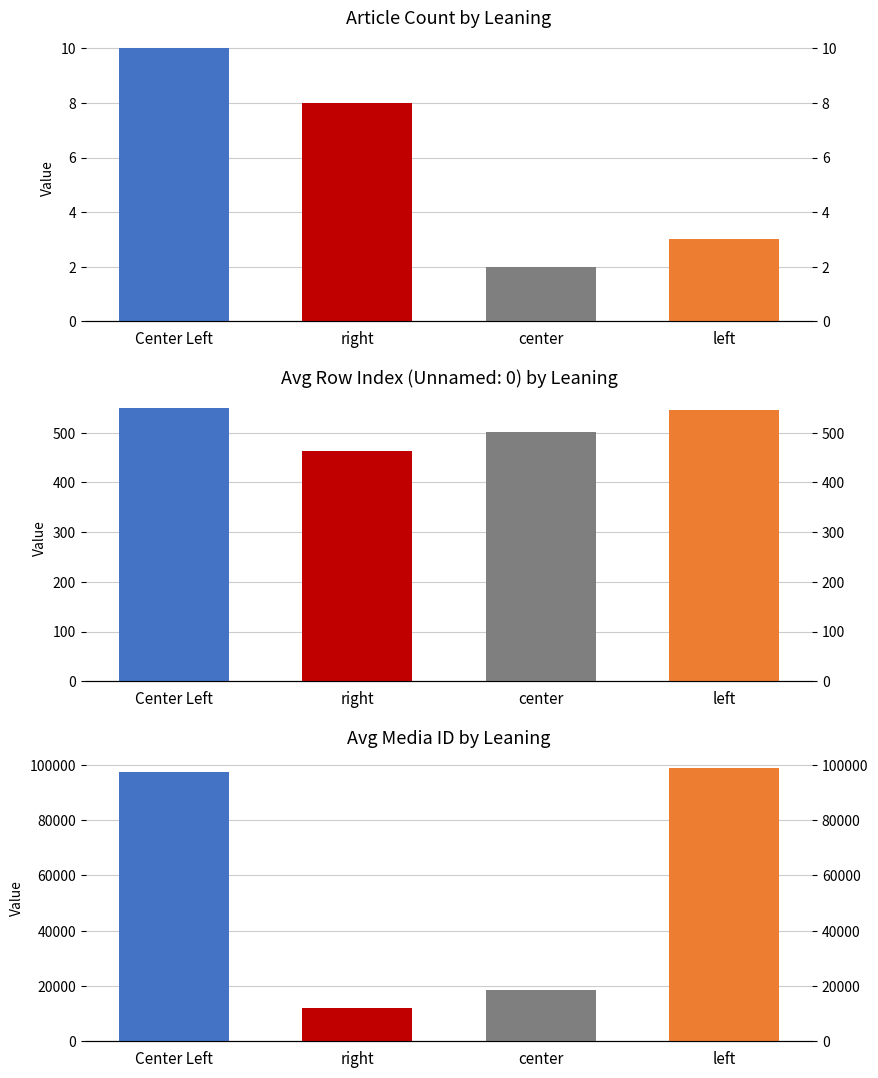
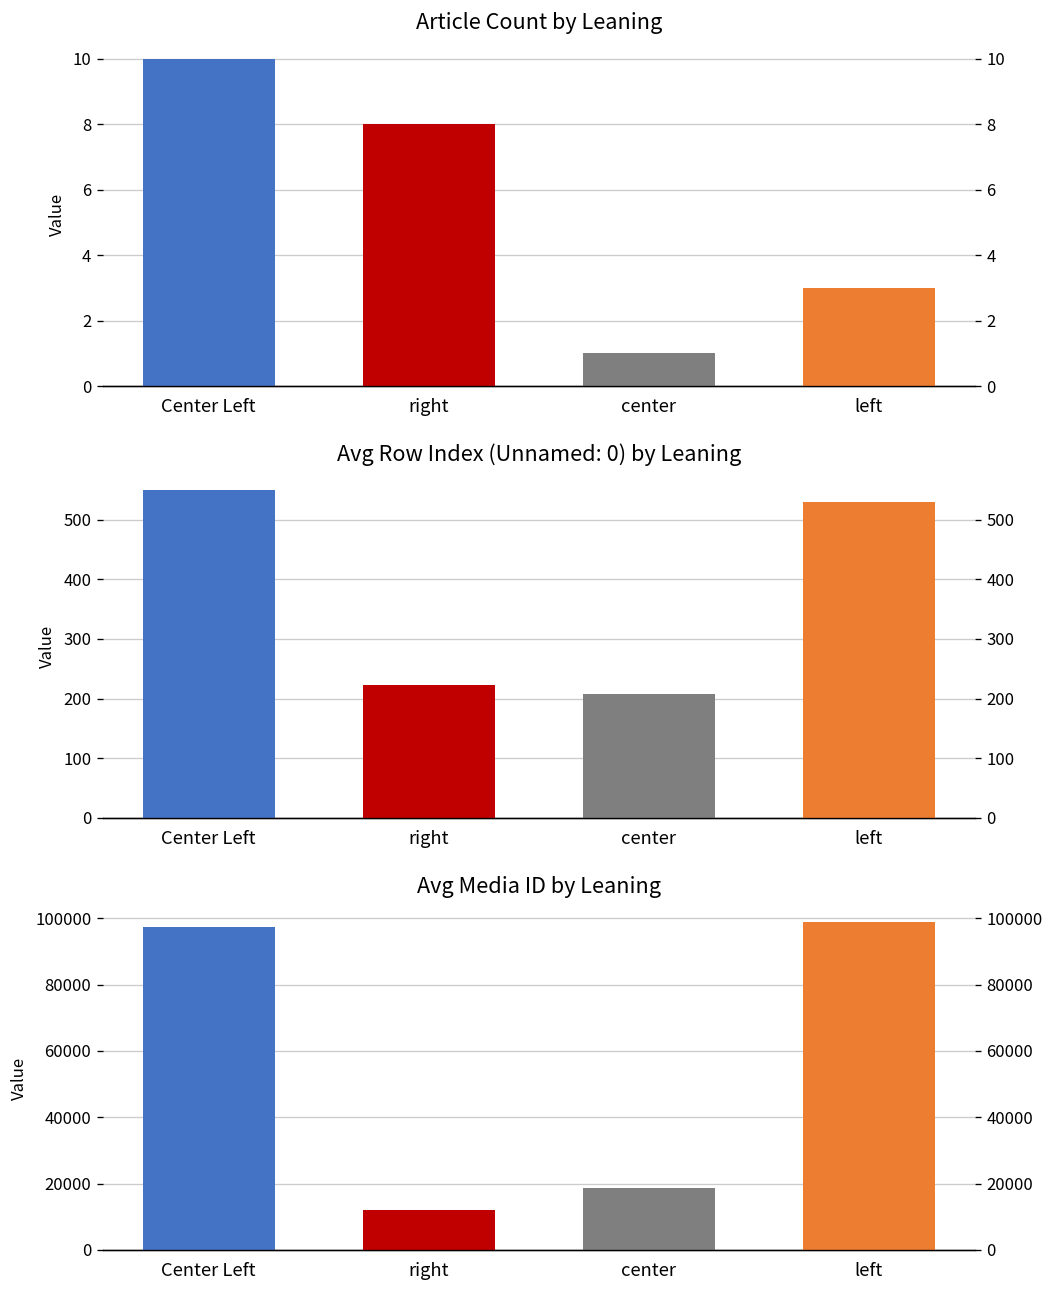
  {
    "Article Count by Leaning": {
      "Center Left": 10,
      "right": 8,
-     "center": 2,
+     "center": 1,
      "left": 3
    },
    "Avg Row Index (Unnamed: 0) by Leaning": {
      "Center Left": 550,
-     "right": 460,
-     "center": 500,
-     "left": 550
+     "right": 220,
+     "center": 210,
+     "left": 530
    },
    "Avg Media ID by Leaning": {
      "Center Left": 97000,
      "right": 12000,
      "center": 19000,
      "left": 99000
    }
  }
